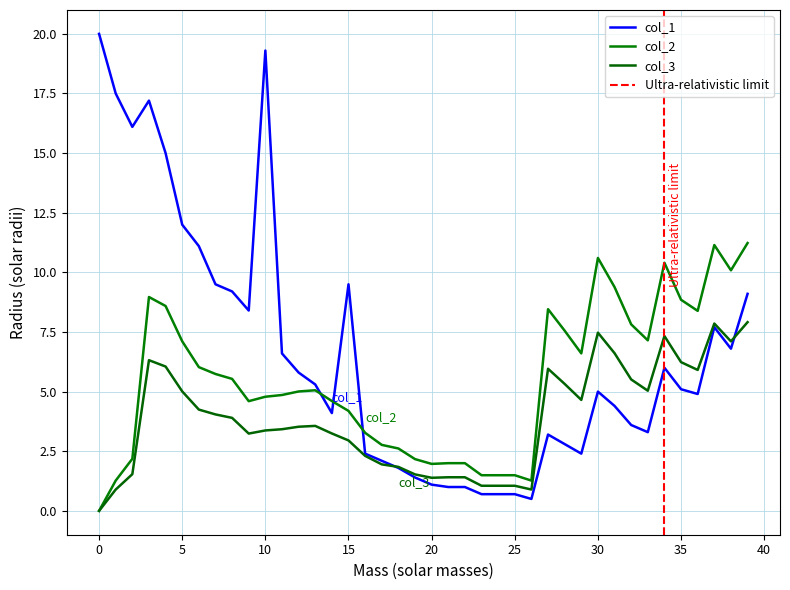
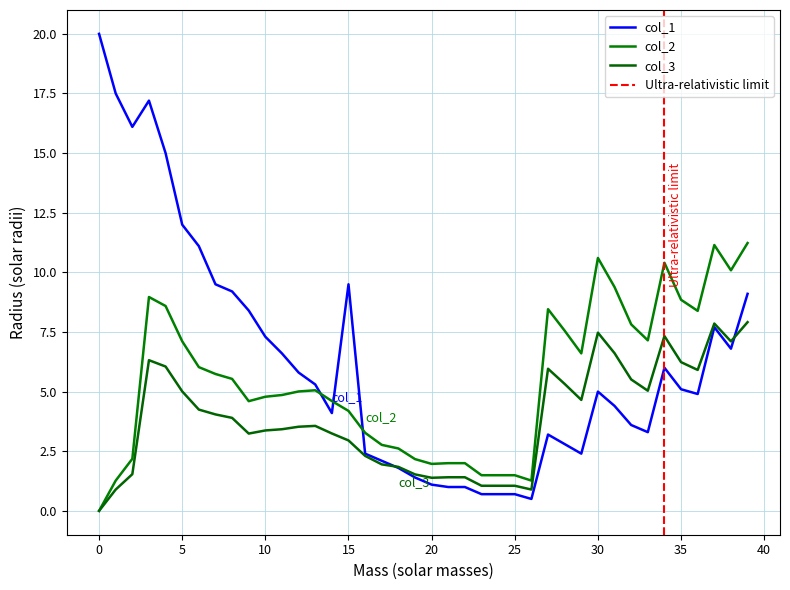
  {
    "col_1": {
      "0": 20.0,
      "5": 12.0,
-     "10": 19.3,
+     "10": 7.3,
      "15": 9.5,
      "20": 1.1,
      "25": 0.7,
      "30": 5.0,
      "35": 5.1
    }
  }
